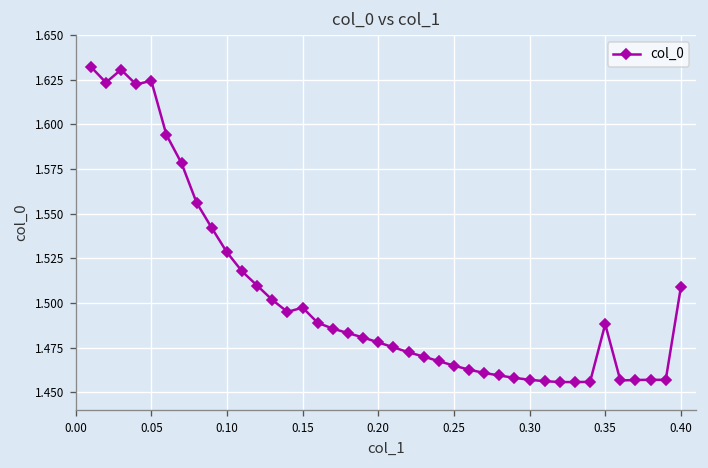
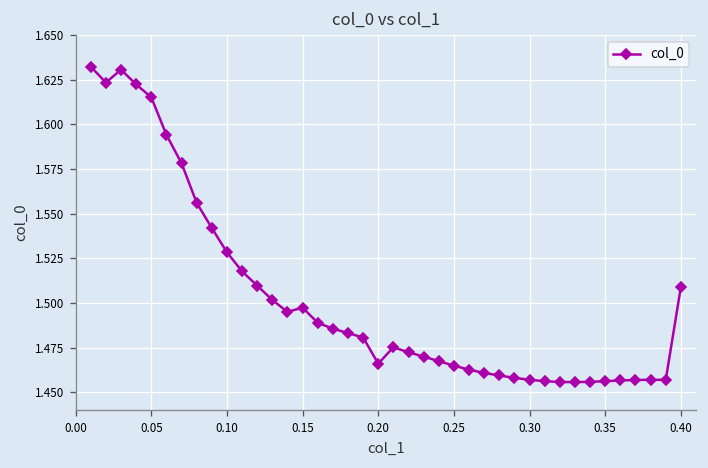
  {
-   "0.05": 1.624,
+   "0.05": 1.615,
    "0.10": 1.528,
    "0.15": 1.497,
-   "0.20": 1.478,
+   "0.20": 1.466,
    "0.25": 1.465,
    "0.30": 1.457,
-   "0.35": 1.488,
+   "0.35": 1.456,
    "0.40": 1.509
  }
